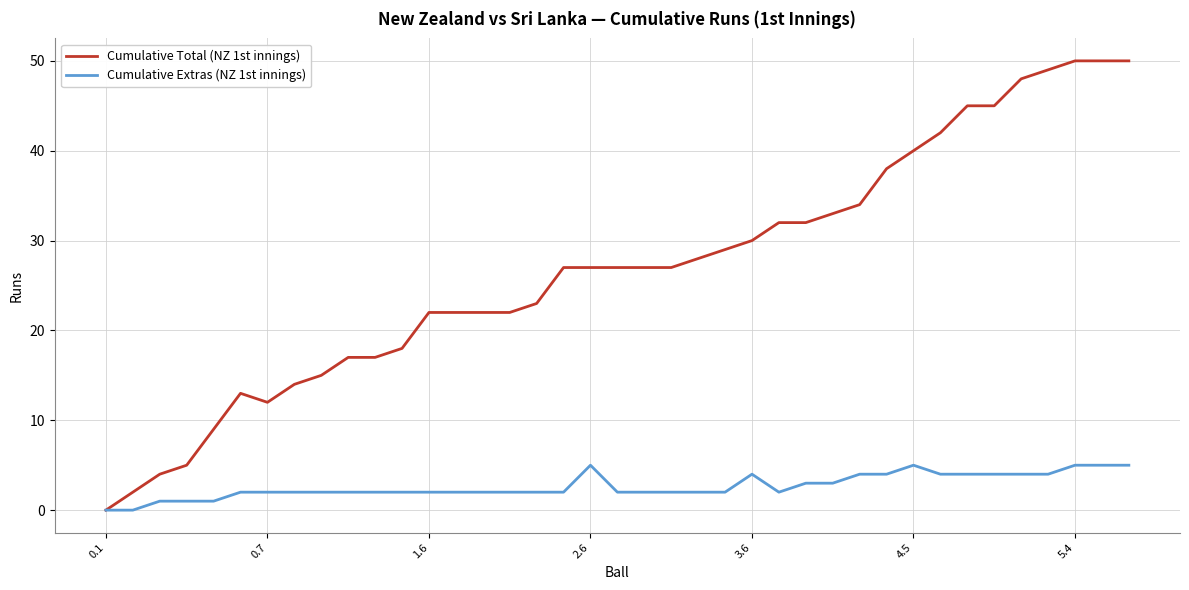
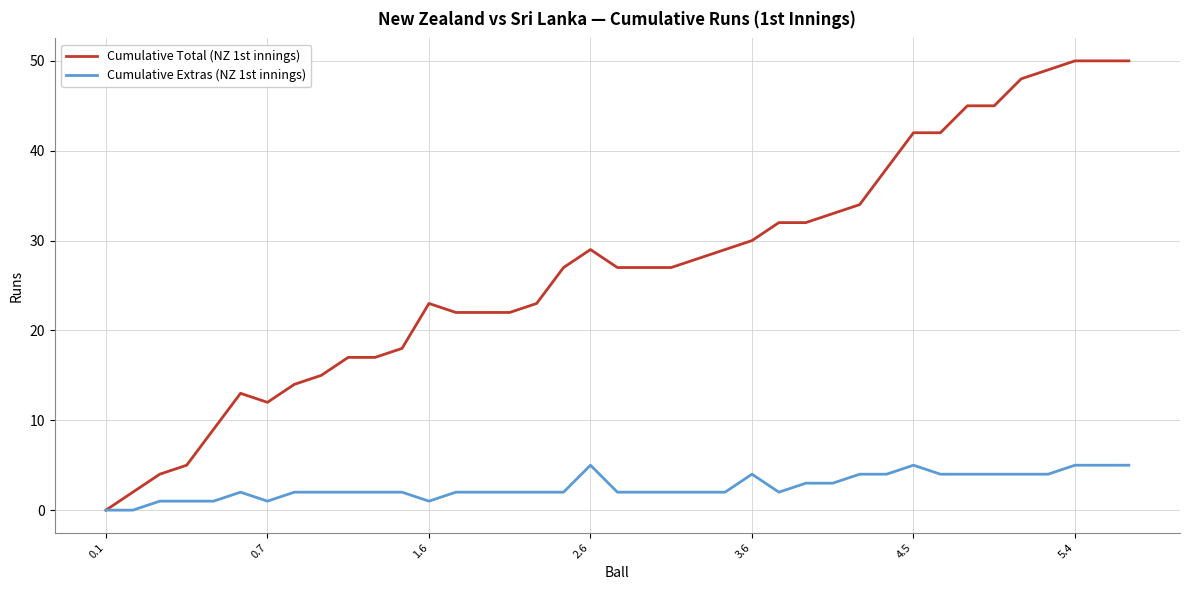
  {
    "Cumulative Total (NZ 1st innings)": {
      "0.7": 12,
-     "1.6": 22,
-     "2.6": 27,
+     "1.6": 23,
+     "2.6": 29,
      "3.6": 30,
-     "4.5": 40,
+     "4.5": 42,
      "5.4": 50
    },
    "Cumulative Extras (NZ 1st innings)": {
-     "0.7": 2,
-     "1.6": 2,
+     "0.7": 1,
+     "1.6": 1,
      "2.6": 5,
      "3.6": 4,
      "4.5": 5,
      "5.4": 5
    }
  }
